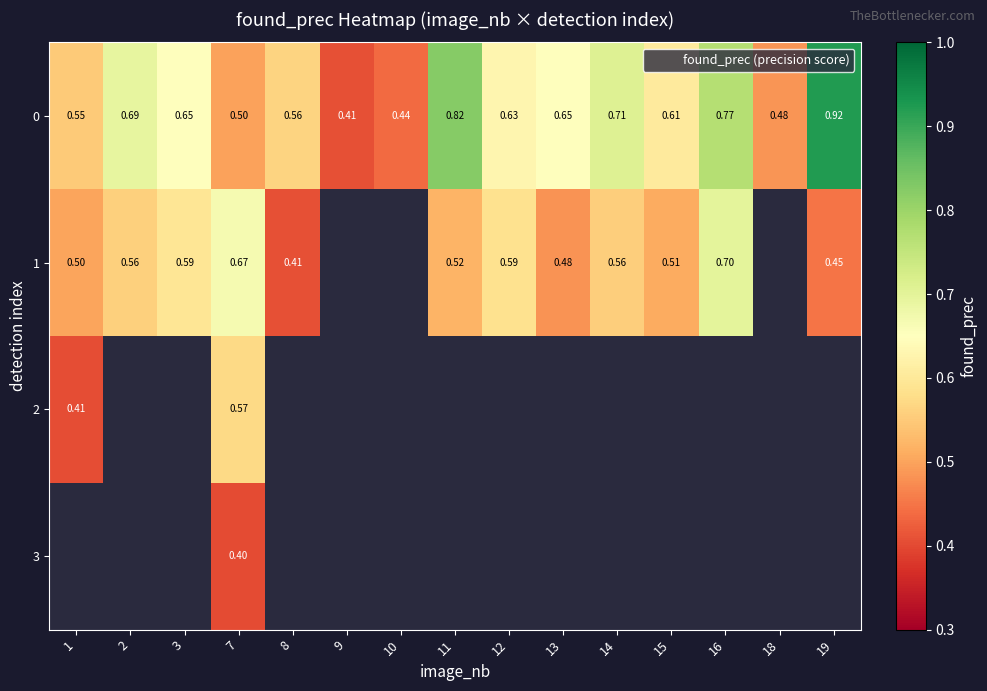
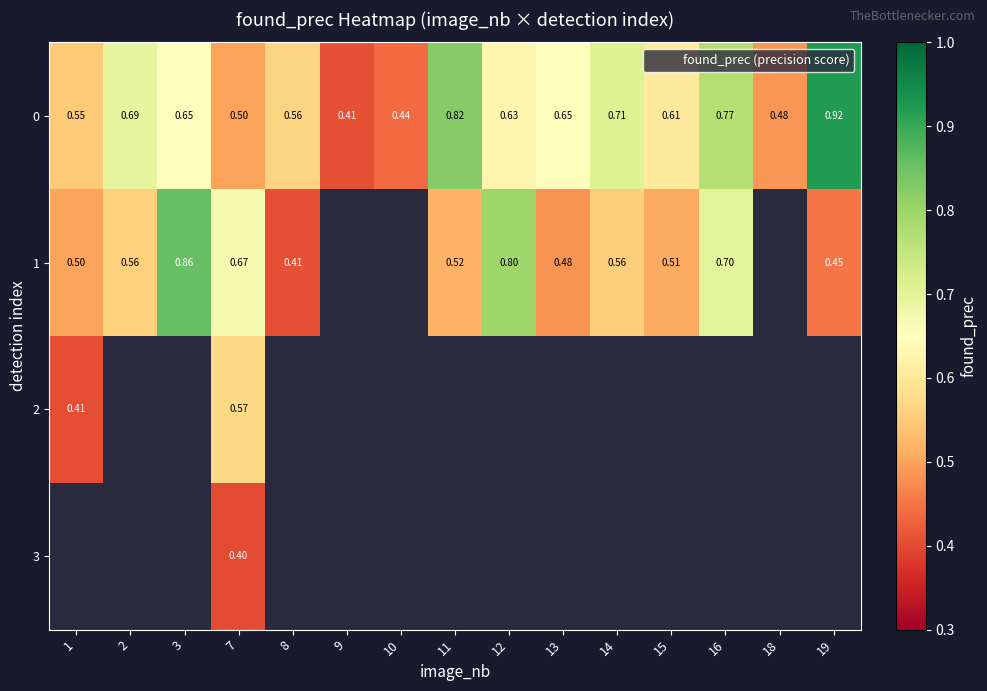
  {
    "0": {
      "1": 0.55,
      "2": 0.69,
      "3": 0.65,
      "7": 0.50,
      "8": 0.56,
      "9": 0.41,
      "10": 0.44,
      "11": 0.82,
      "12": 0.63,
      "13": 0.65,
      "14": 0.71,
      "15": 0.61,
      "16": 0.77,
      "18": 0.48,
      "19": 0.92
    },
    "1": {
      "1": 0.50,
      "2": 0.56,
-     "3": 0.59,
+     "3": 0.86,
      "7": 0.67,
      "8": 0.41,
      "11": 0.52,
-     "12": 0.59,
+     "12": 0.80,
      "13": 0.48,
      "14": 0.56,
      "15": 0.51,
      "16": 0.70,
      "19": 0.45
    },
    "2": {
      "1": 0.41,
      "7": 0.57
    },
    "3": {
      "7": 0.40
    }
  }
